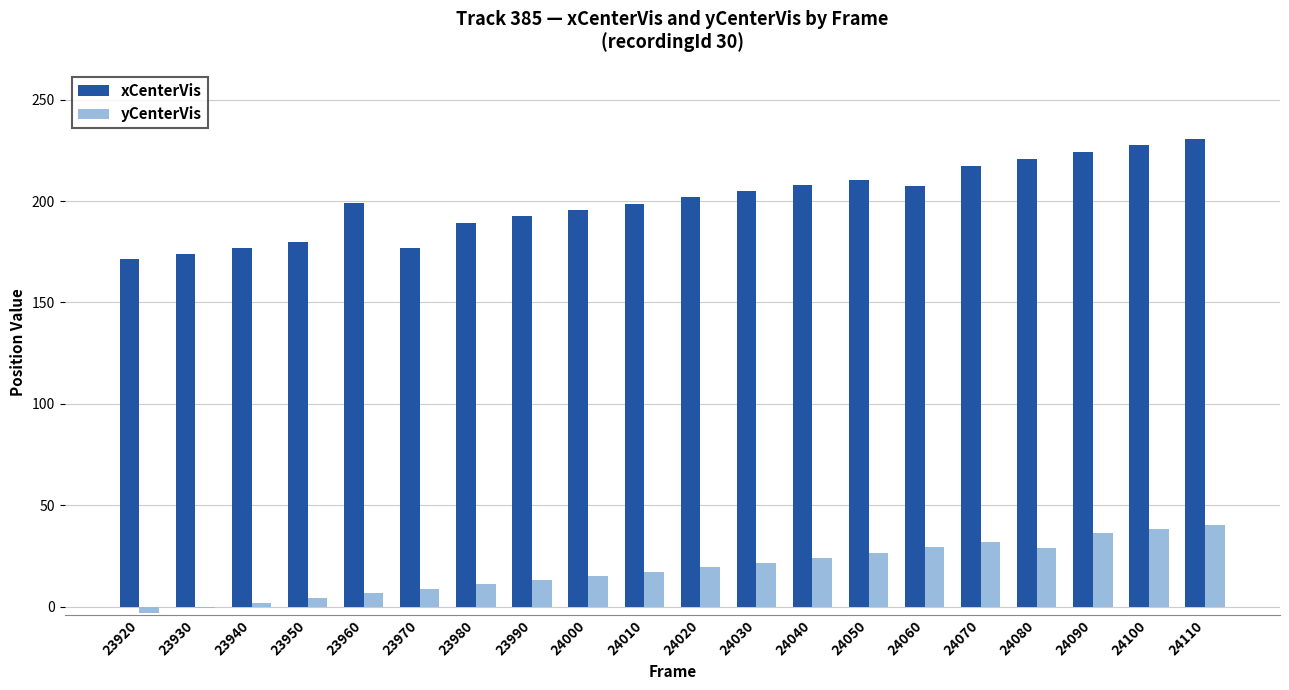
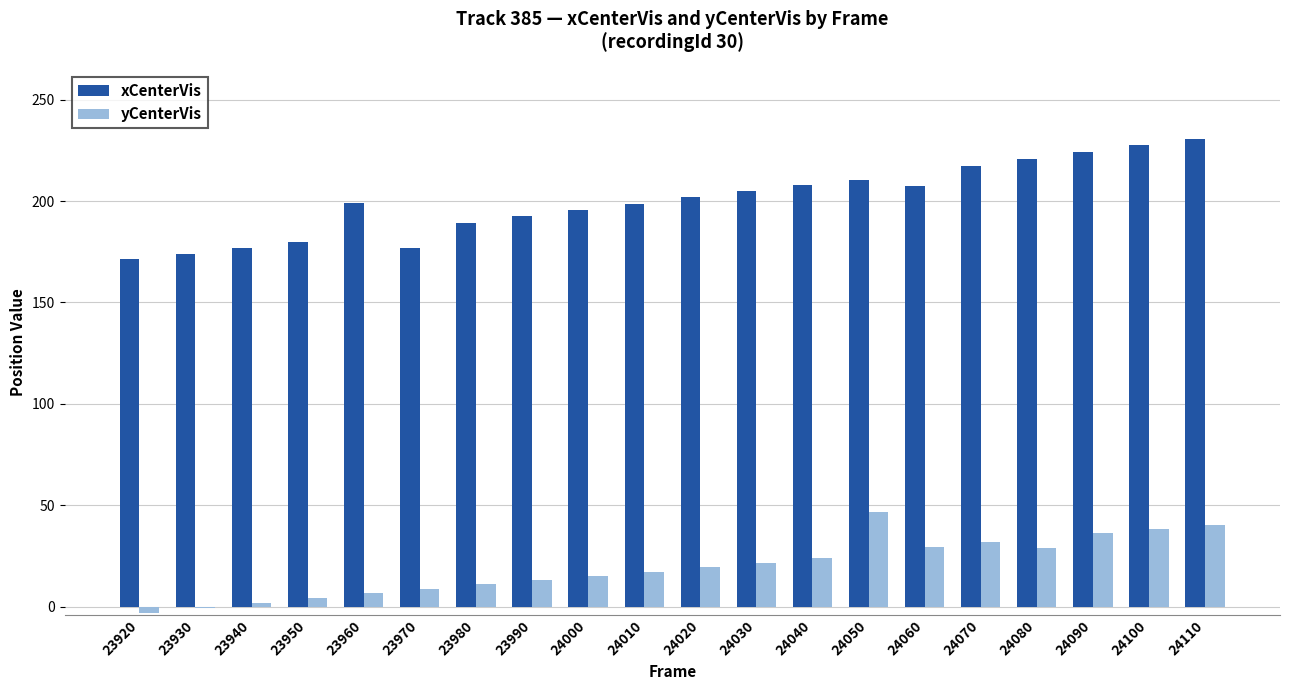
  {
    "xCenterVis": {
      "23920": 171,
      "23930": 174,
      "23940": 177,
      "23950": 180,
      "23960": 199,
      "23970": 177,
      "23980": 189,
      "23990": 193,
      "24000": 196,
      "24010": 199,
      "24020": 202,
      "24030": 205,
      "24040": 208,
      "24050": 211,
      "24060": 207,
      "24070": 217,
      "24080": 221,
      "24090": 224,
      "24100": 228,
      "24110": 231
    },
    "yCenterVis": {
      "23920": -3,
      "23940": 2,
      "23950": 4,
      "23960": 7,
      "23970": 9,
      "23980": 11,
      "23990": 13,
      "24000": 15,
      "24010": 17,
      "24020": 19,
      "24030": 21,
      "24040": 24,
-     "24050": 27,
+     "24050": 47,
      "24060": 29,
      "24070": 32,
      "24080": 29,
      "24090": 36,
      "24100": 38,
      "24110": 40
    }
  }
